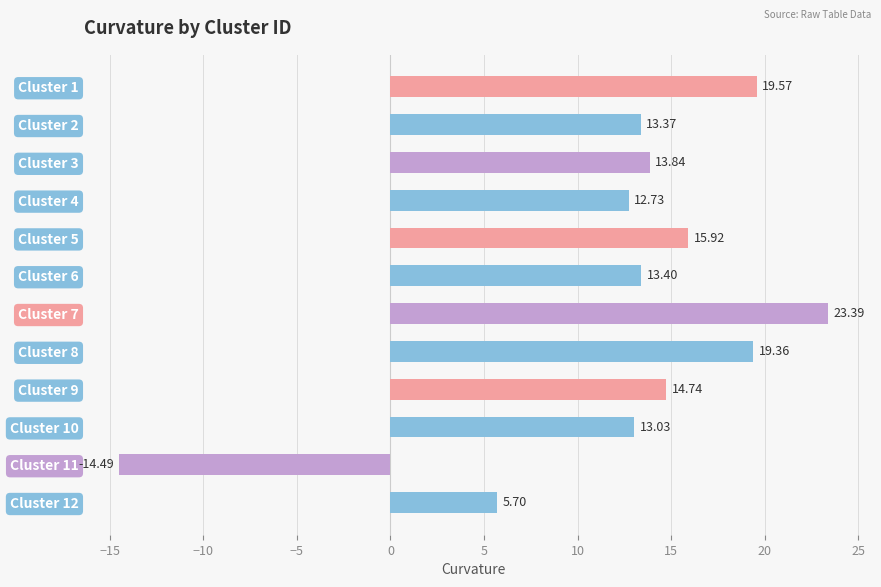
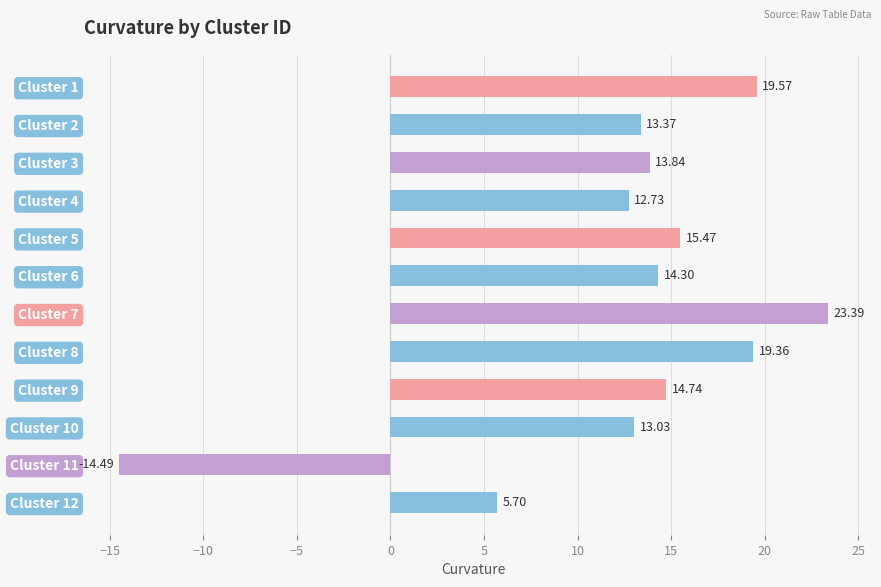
  {
    "Cluster 1": 19.57,
    "Cluster 2": 13.37,
    "Cluster 3": 13.84,
    "Cluster 4": 12.73,
-   "Cluster 5": 15.92,
-   "Cluster 6": 13.40,
+   "Cluster 5": 15.47,
+   "Cluster 6": 14.30,
    "Cluster 7": 23.39,
    "Cluster 8": 19.36,
    "Cluster 9": 14.74,
    "Cluster 10": 13.03,
    "Cluster 11": -14.49,
    "Cluster 12": 5.70
  }
